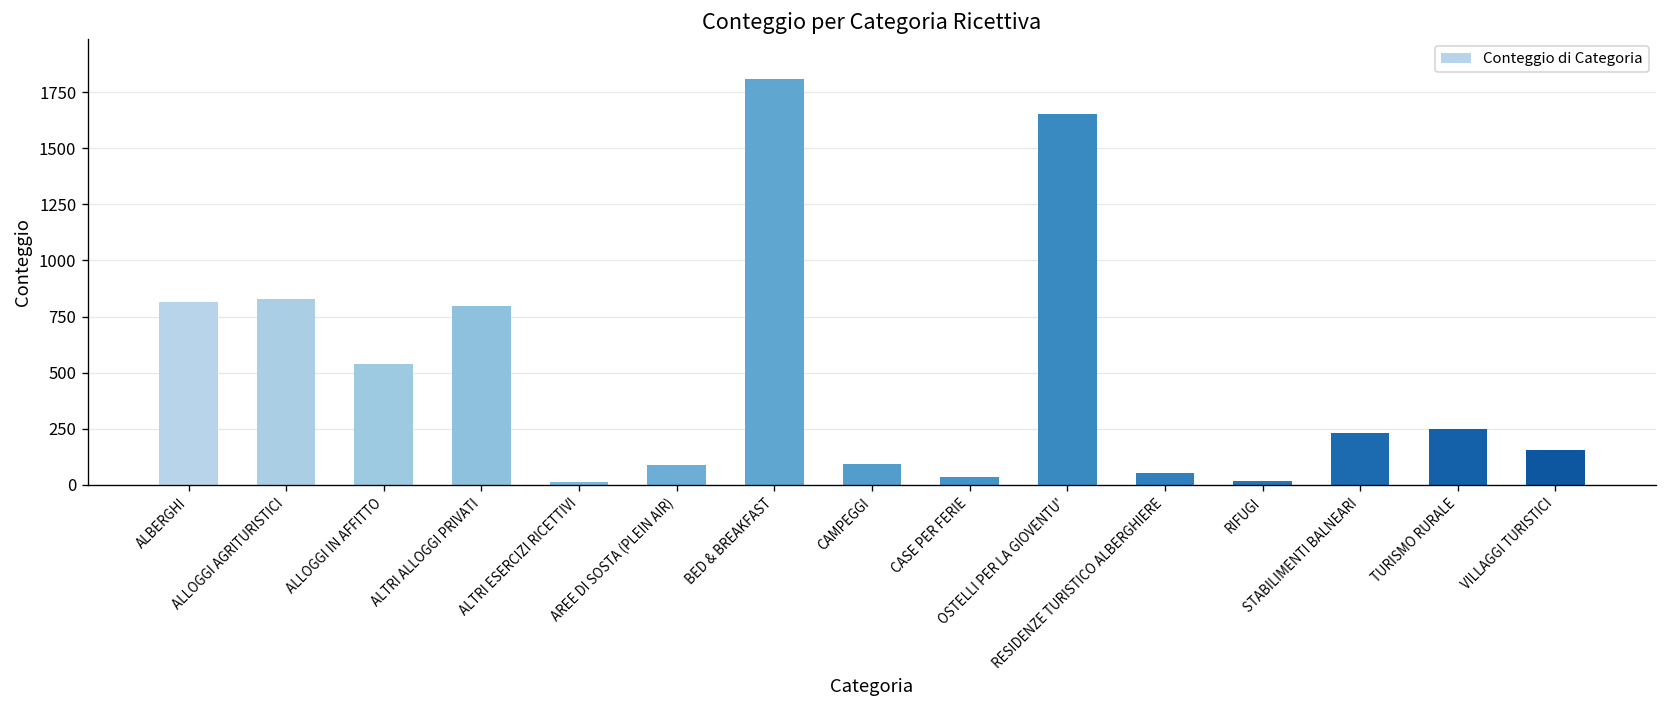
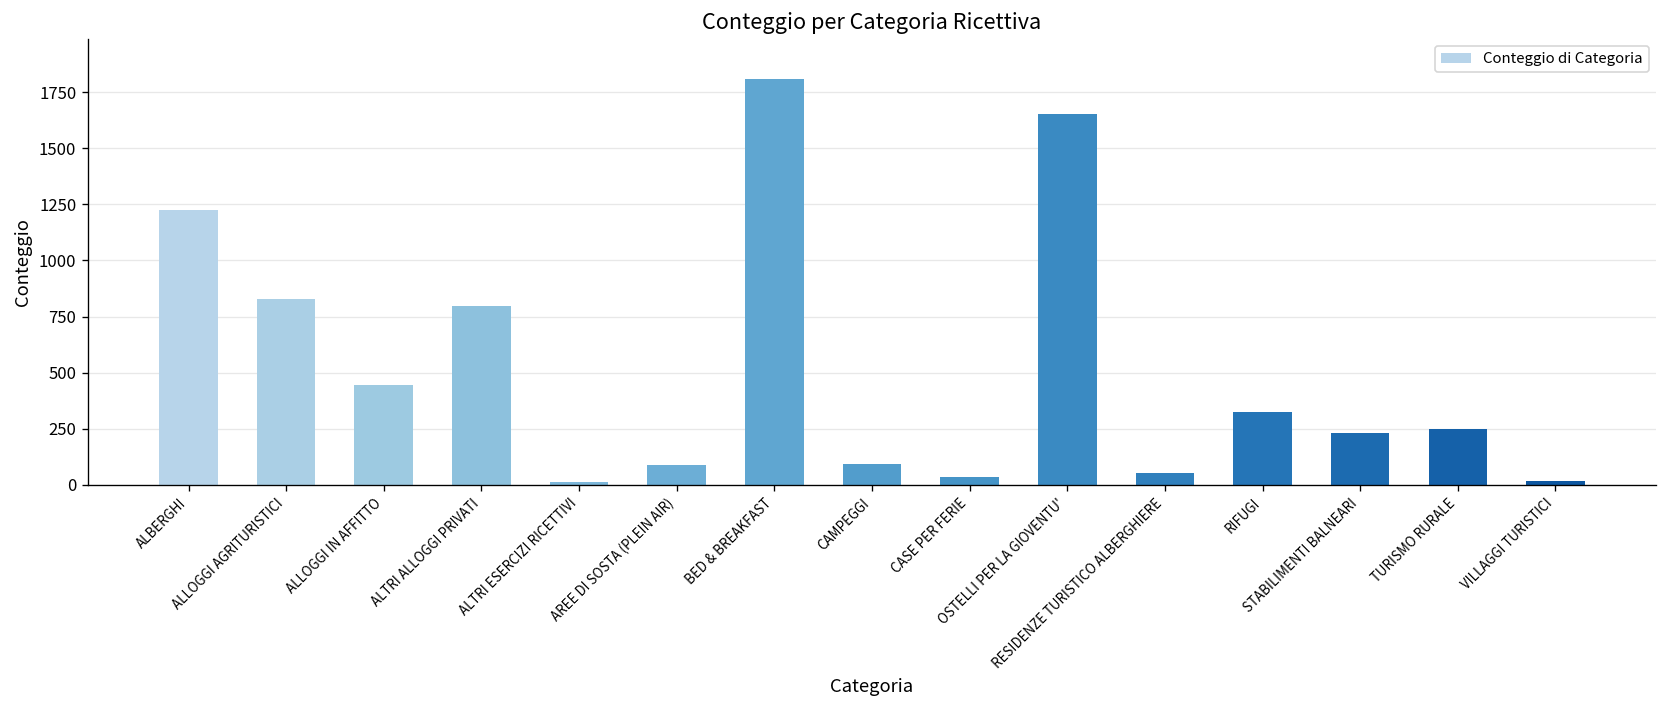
  {
-   "ALBERGHI": 810,
+   "ALBERGHI": 1230,
    "ALLOGGI AGRITURISTICI": 830,
-   "ALLOGGI IN AFFITTO": 540,
+   "ALLOGGI IN AFFITTO": 440,
    "ALTRI ALLOGGI PRIVATI": 800,
    "AREE DI SOSTA (PLEIN AIR)": 90,
    "BED & BREAKFAST": 1810,
    "CAMPEGGI": 90,
    "CASE PER FERIE": 40,
    "OSTELLI PER LA GIOVENTU'": 1660,
    "RESIDENZE TURISTICO ALBERGHIERE": 50,
-   "RIFUGI": 20,
+   "RIFUGI": 320,
    "STABILIMENTI BALNEARI": 230,
    "TURISMO RURALE": 250,
-   "VILLAGGI TURISTICI": 150
+   "VILLAGGI TURISTICI": 20
  }
